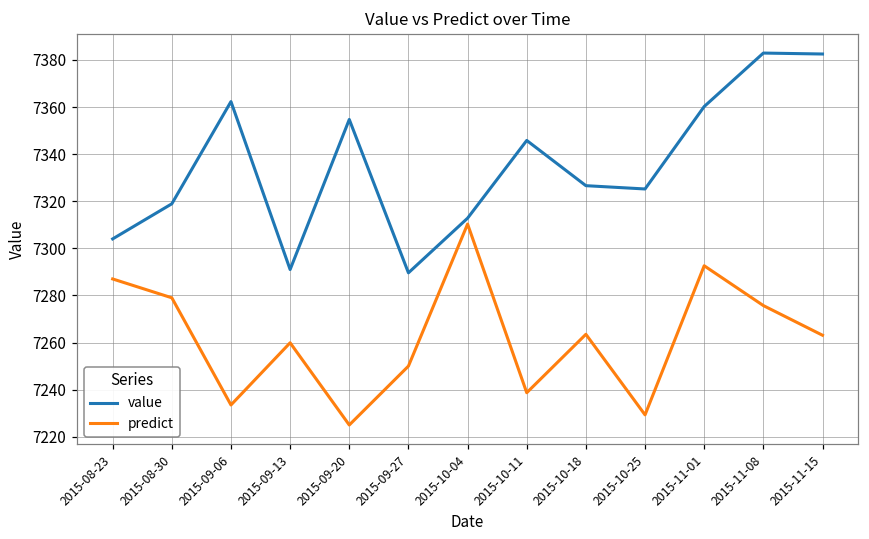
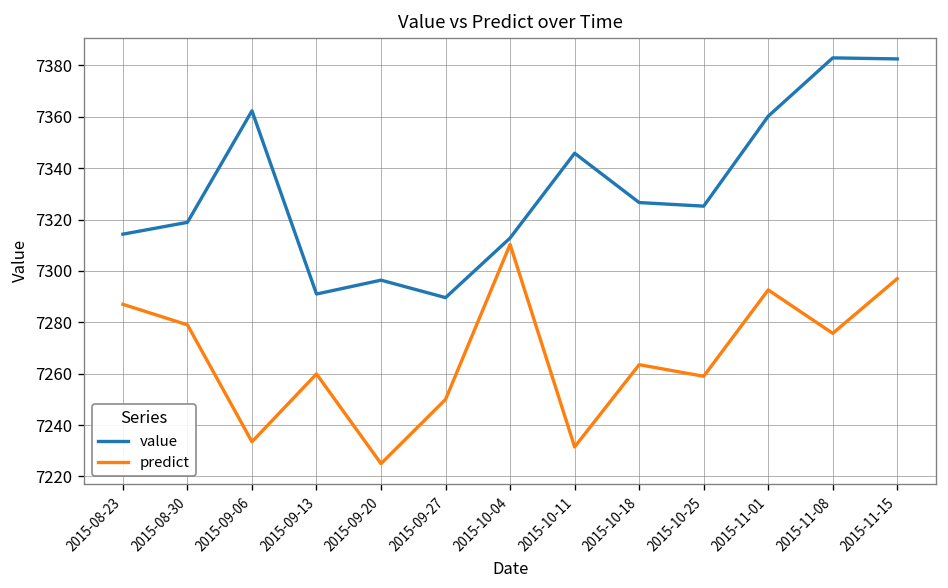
  {
    "value": {
-     "2015-08-23": 7304,
+     "2015-08-23": 7314,
      "2015-08-30": 7319,
      "2015-09-06": 7362,
      "2015-09-13": 7291,
-     "2015-09-20": 7355,
+     "2015-09-20": 7296,
      "2015-09-27": 7290,
      "2015-10-04": 7313,
      "2015-10-11": 7346,
      "2015-10-18": 7327,
      "2015-10-25": 7325,
      "2015-11-01": 7360,
      "2015-11-08": 7383,
      "2015-11-15": 7383
    },
    "predict": {
      "2015-08-23": 7287,
      "2015-08-30": 7279,
      "2015-09-06": 7234,
      "2015-09-13": 7260,
      "2015-09-20": 7225,
      "2015-09-27": 7250,
      "2015-10-04": 7310,
-     "2015-10-11": 7239,
+     "2015-10-11": 7232,
      "2015-10-18": 7264,
-     "2015-10-25": 7229,
+     "2015-10-25": 7259,
      "2015-11-01": 7293,
      "2015-11-08": 7276,
-     "2015-11-15": 7263
+     "2015-11-15": 7297
    }
  }
